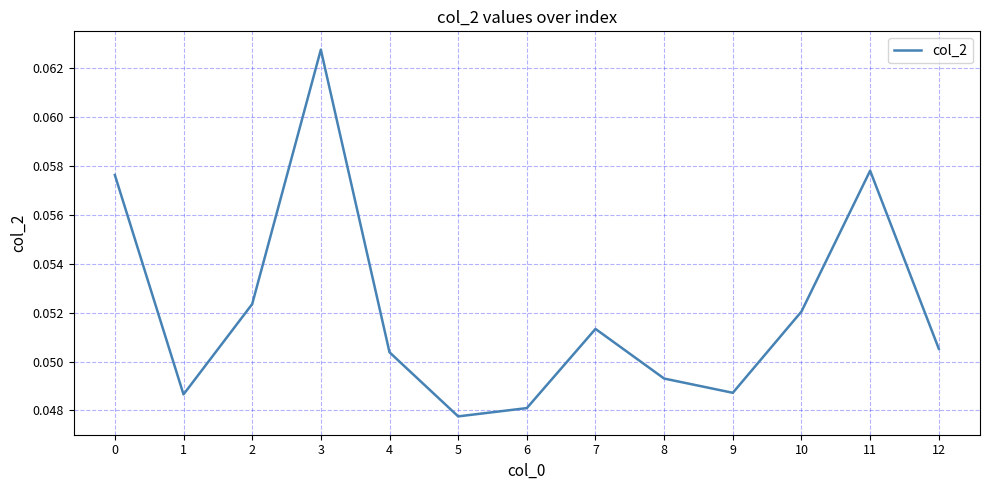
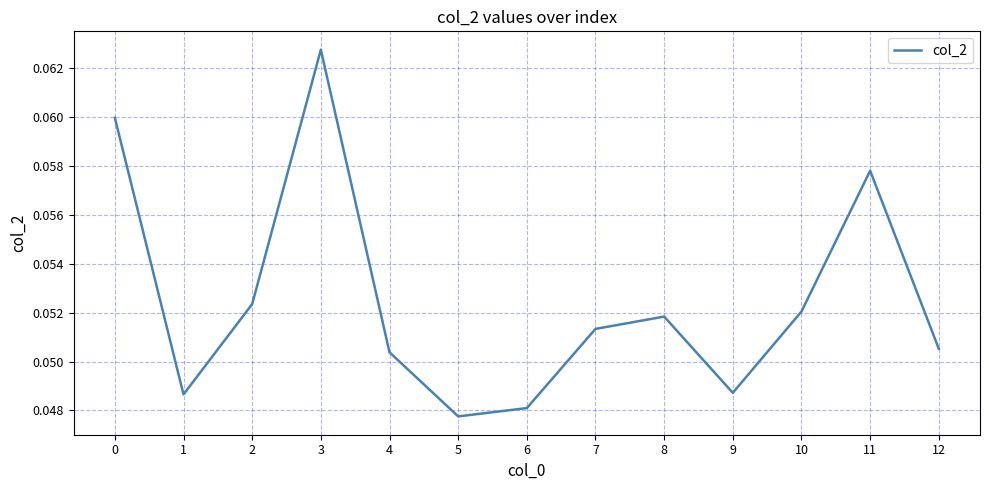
  {
-   "0": 0.0576,
+   "0": 0.0600,
    "1": 0.0487,
    "2": 0.0523,
    "3": 0.0627,
    "4": 0.0504,
    "5": 0.0478,
    "6": 0.0481,
    "7": 0.0513,
-   "8": 0.0493,
+   "8": 0.0518,
    "9": 0.0487,
    "10": 0.0520,
    "11": 0.0578,
    "12": 0.0505
  }
